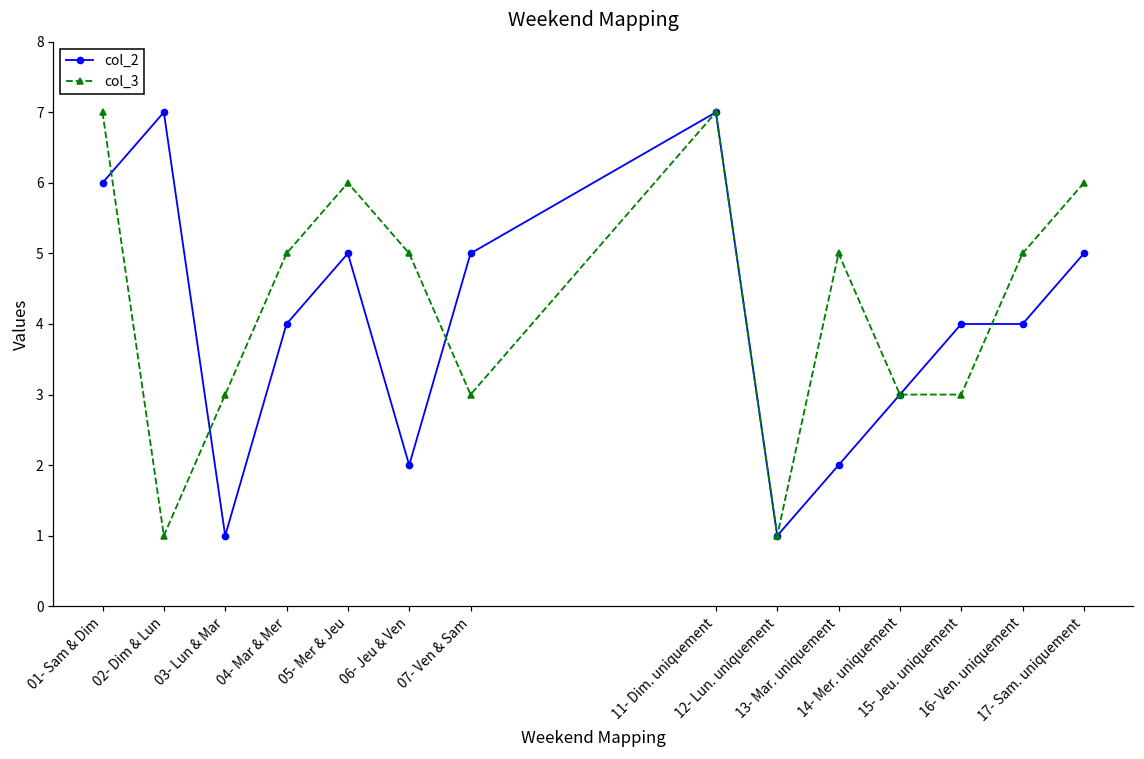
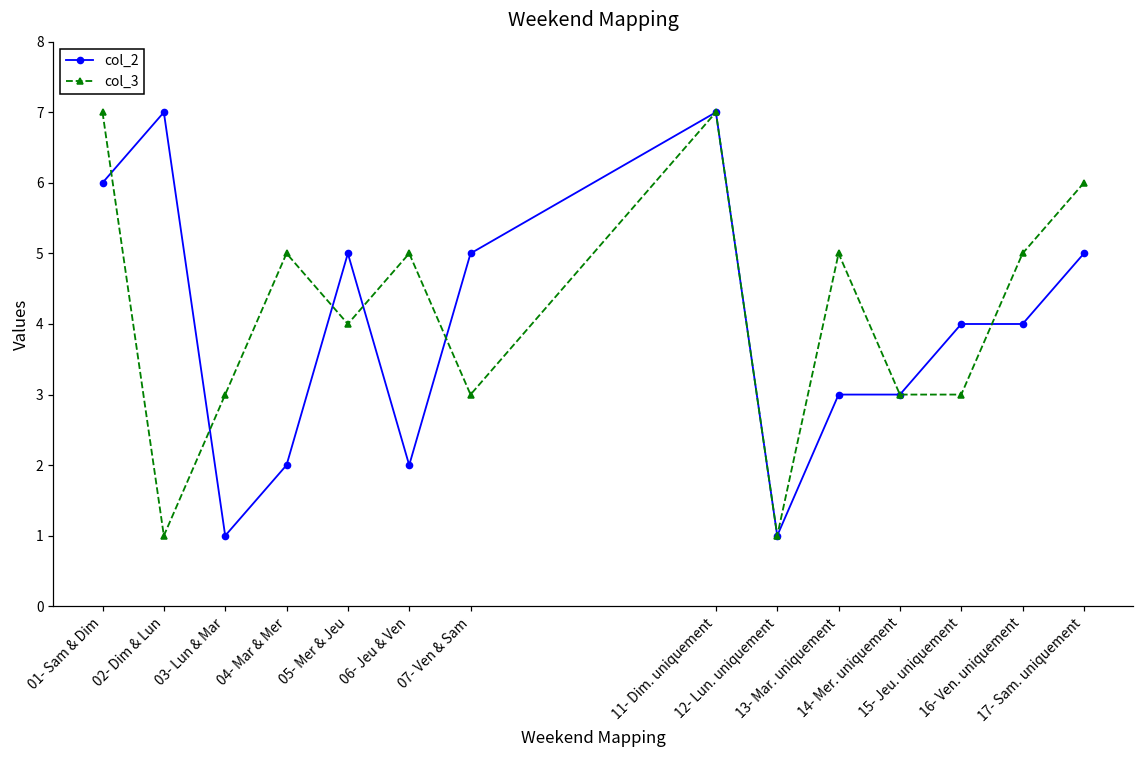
  {
    "col_2": {
      "01- Sam & Dim": 6,
      "02- Dim & Lun": 7,
      "03- Lun & Mar": 1,
-     "04- Mar & Mer": 4,
+     "04- Mar & Mer": 2,
      "05- Mer & Jeu": 5,
      "06- Jeu & Ven": 2,
      "07- Ven & Sam": 5,
-     "13- Mar. uniquement": 2,
+     "13- Mar. uniquement": 3,
      "15- Jeu. uniquement": 4,
      "16- Ven. uniquement": 4,
      "17- Sam. uniquement": 5
    },
    "col_3": {
      "01- Sam & Dim": 7,
      "02- Dim & Lun": 1,
      "03- Lun & Mar": 3,
      "04- Mar & Mer": 5,
-     "05- Mer & Jeu": 6,
+     "05- Mer & Jeu": 4,
      "06- Jeu & Ven": 5,
      "07- Ven & Sam": 3,
      "13- Mar. uniquement": 5,
      "15- Jeu. uniquement": 3,
      "16- Ven. uniquement": 5,
      "17- Sam. uniquement": 6
    }
  }
